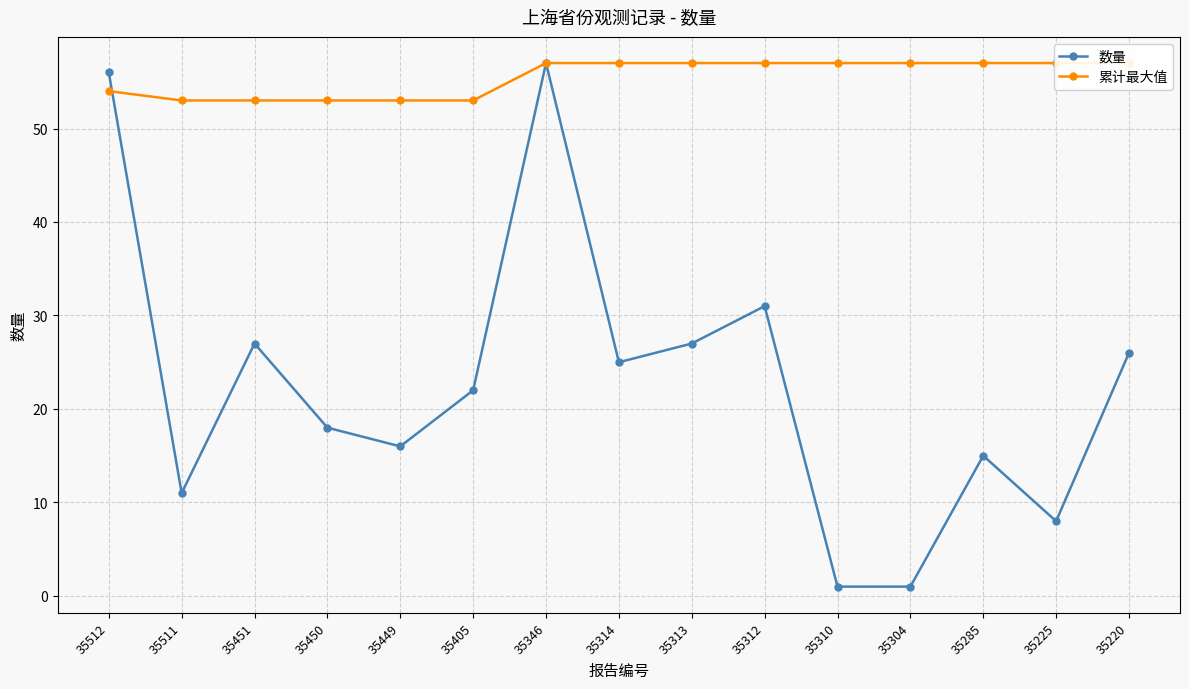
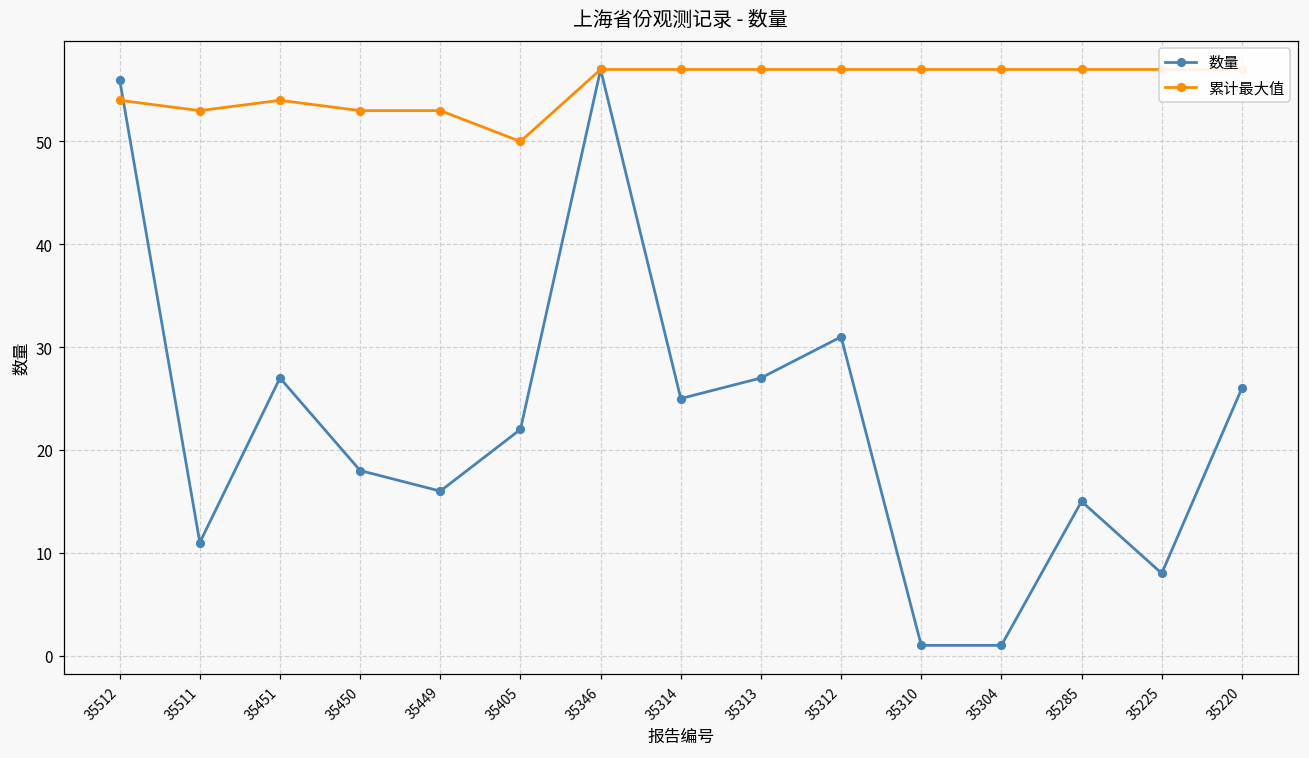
  {
    "数量": {
      "35512": 56,
      "35511": 11,
      "35451": 27,
      "35450": 18,
      "35449": 16,
      "35405": 22,
      "35314": 25,
      "35313": 27,
      "35312": 31,
      "35310": 1,
      "35304": 1,
      "35285": 15,
      "35225": 8,
      "35220": 26
    },
    "累计最大值": {
      "35512": 54,
      "35511": 53,
-     "35451": 53,
+     "35451": 54,
      "35450": 53,
      "35449": 53,
-     "35405": 53,
+     "35405": 50,
      "35314": 57,
      "35313": 57,
      "35312": 57,
      "35310": 57,
      "35304": 57,
      "35285": 57
    }
  }
